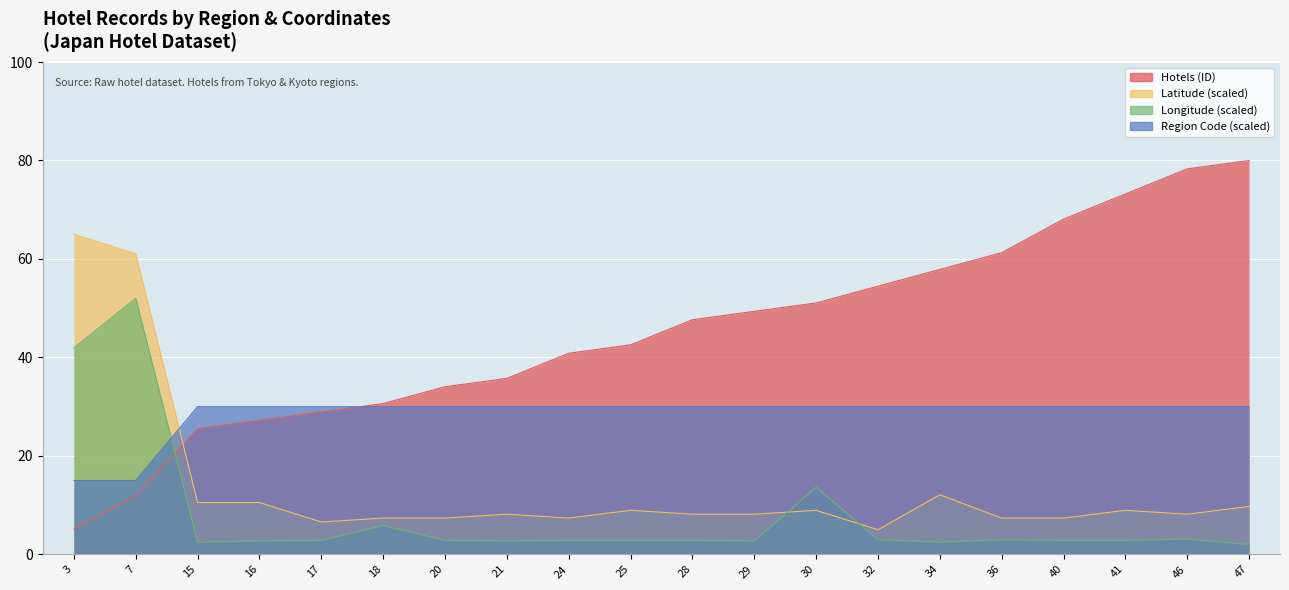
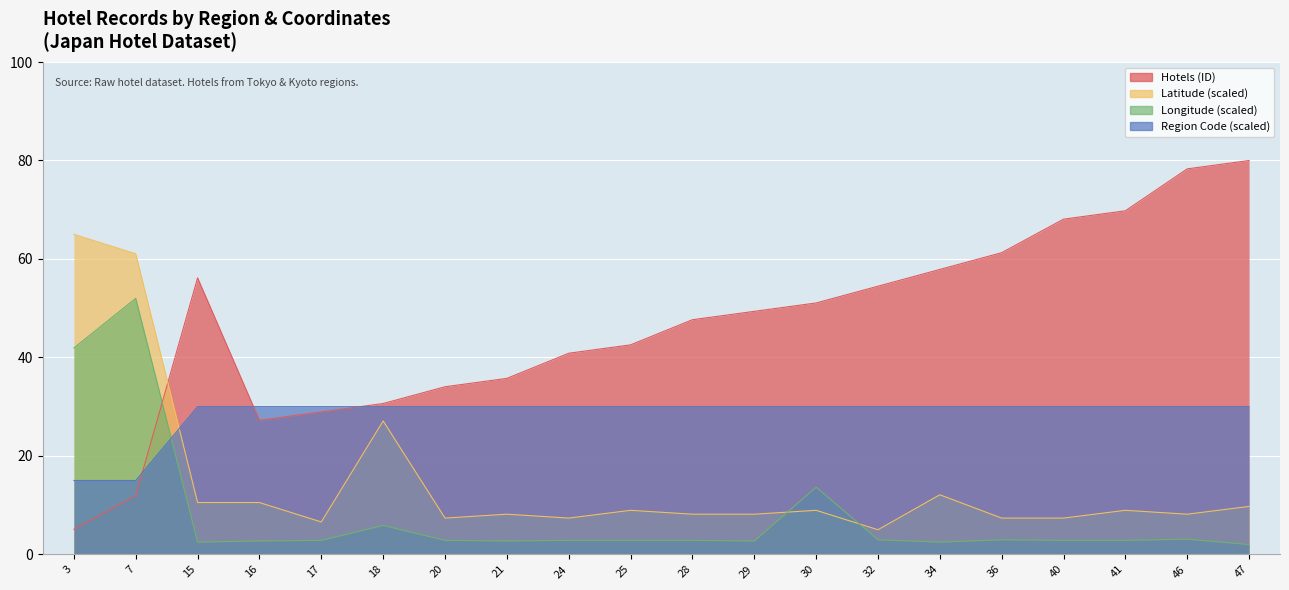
  {
    "Hotels (ID)": {
      "3": 5,
      "7": 12,
-     "15": 26,
+     "15": 56,
      "16": 27,
      "17": 29,
      "18": 31,
      "20": 34,
      "21": 36,
      "24": 41,
      "25": 43,
      "28": 48,
      "29": 49,
      "30": 51,
      "32": 54,
      "34": 58,
      "36": 61,
      "40": 68,
-     "41": 73,
+     "41": 70,
      "46": 78,
      "47": 80
    },
    "Latitude (scaled)": {
      "3": 65,
      "7": 61,
      "15": 11,
      "16": 11,
      "17": 7,
-     "18": 7,
+     "18": 27,
      "20": 7,
      "21": 8,
      "24": 7,
      "25": 9,
      "28": 8,
      "29": 8,
      "30": 9,
      "32": 5,
      "34": 12,
      "36": 7,
      "40": 7,
      "41": 9,
      "46": 8,
      "47": 10
    },
    "Longitude (scaled)": {
      "3": 42,
      "7": 52,
      "15": 2,
      "16": 3,
      "17": 3,
      "18": 6,
      "20": 3,
      "21": 3,
      "24": 3,
      "25": 3,
      "28": 3,
      "29": 3,
      "30": 14,
      "32": 3,
      "34": 2,
      "36": 3,
      "40": 3,
      "41": 3,
      "46": 3,
      "47": 2
    },
    "Region Code (scaled)": {
      "3": 15,
      "7": 15,
      "15": 30,
      "16": 30,
      "17": 30,
      "18": 30,
      "20": 30,
      "21": 30,
      "24": 30,
      "25": 30,
      "28": 30,
      "29": 30,
      "30": 30,
      "32": 30,
      "34": 30,
      "36": 30,
      "40": 30,
      "41": 30,
      "46": 30,
      "47": 30
    }
  }
